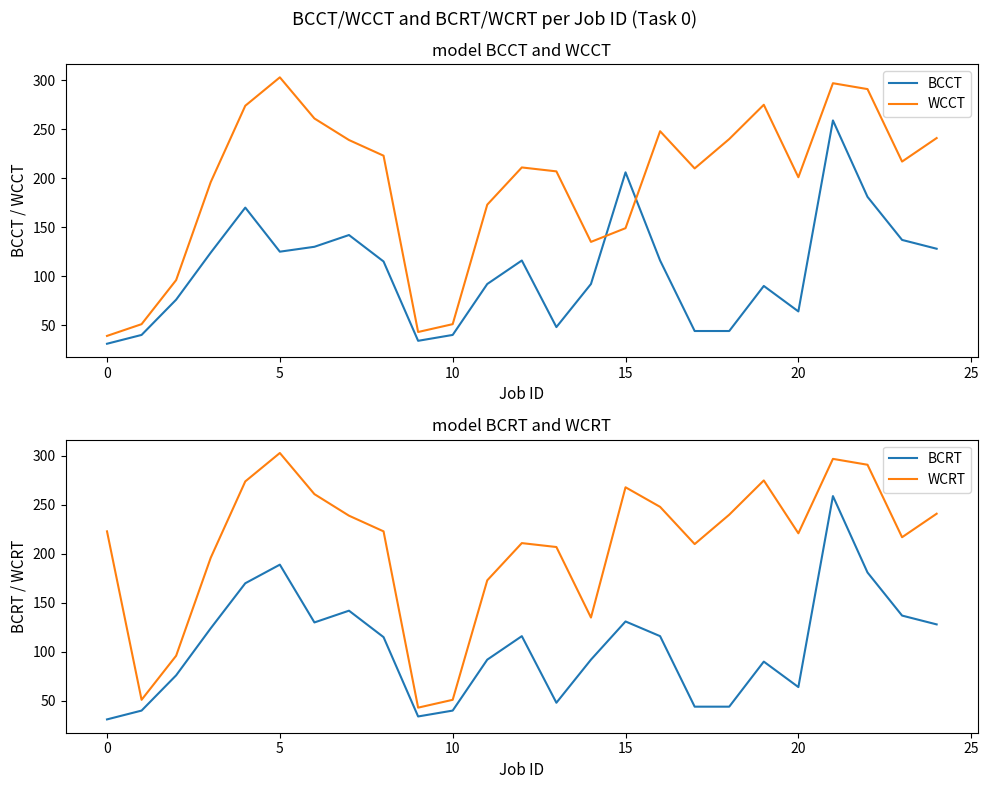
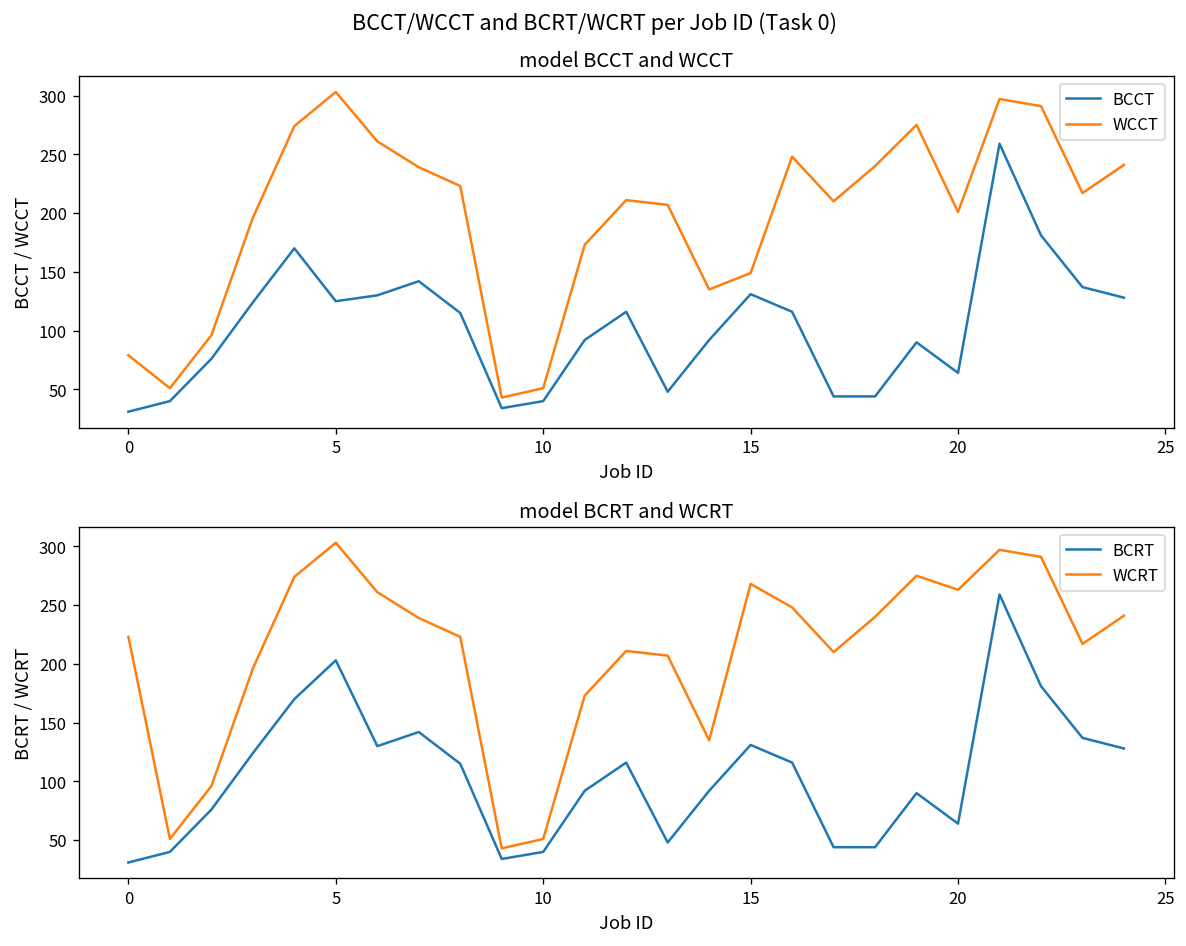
  {
    "model BCCT and WCCT": {
      "BCCT": {
        "0": 30,
        "5": 130,
        "10": 40,
-       "15": 210,
+       "15": 130,
        "20": 60
      },
      "WCCT": {
-       "0": 40,
+       "0": 80,
        "5": 300,
        "10": 50,
        "15": 150,
        "20": 200
      }
    },
    "model BCRT and WCRT": {
      "BCRT": {
        "0": 30,
-       "5": 190,
+       "5": 200,
        "10": 40,
        "15": 130,
        "20": 60
      },
      "WCRT": {
        "0": 220,
        "5": 300,
        "10": 50,
        "15": 270,
-       "20": 220
+       "20": 260
      }
    }
  }
